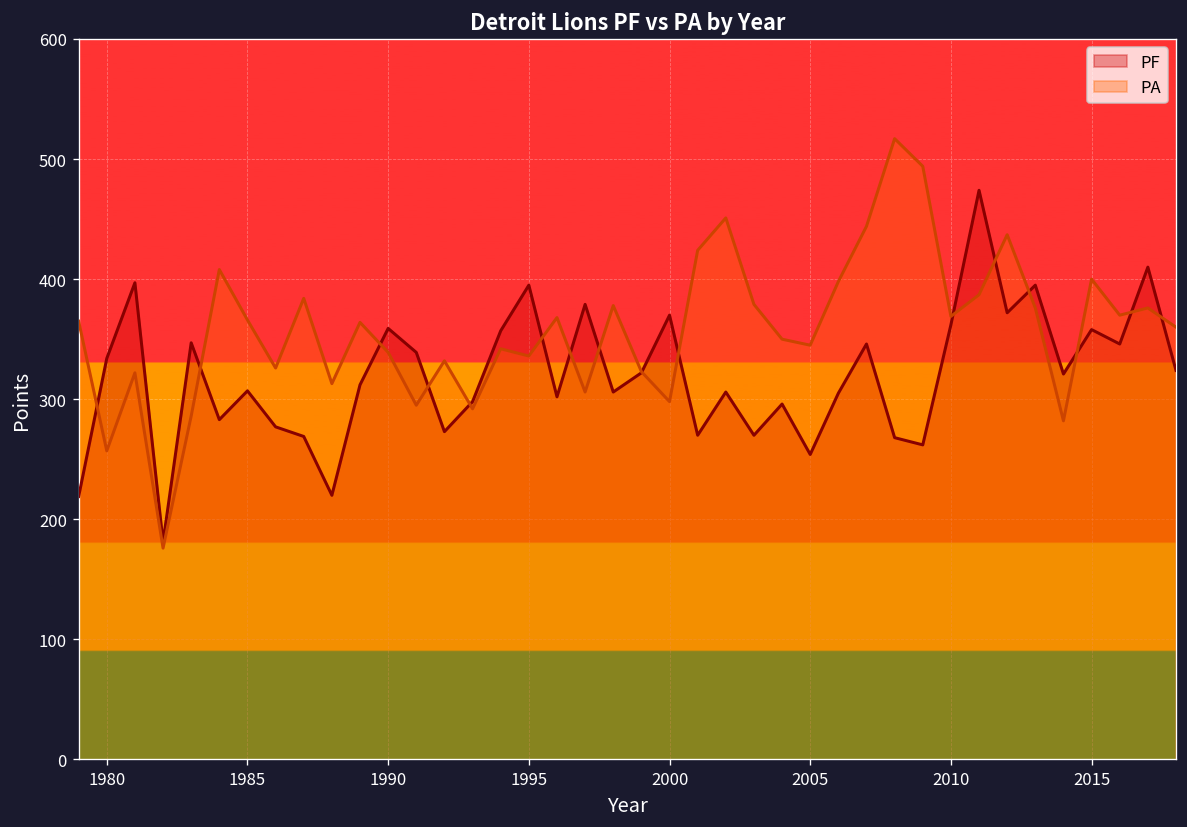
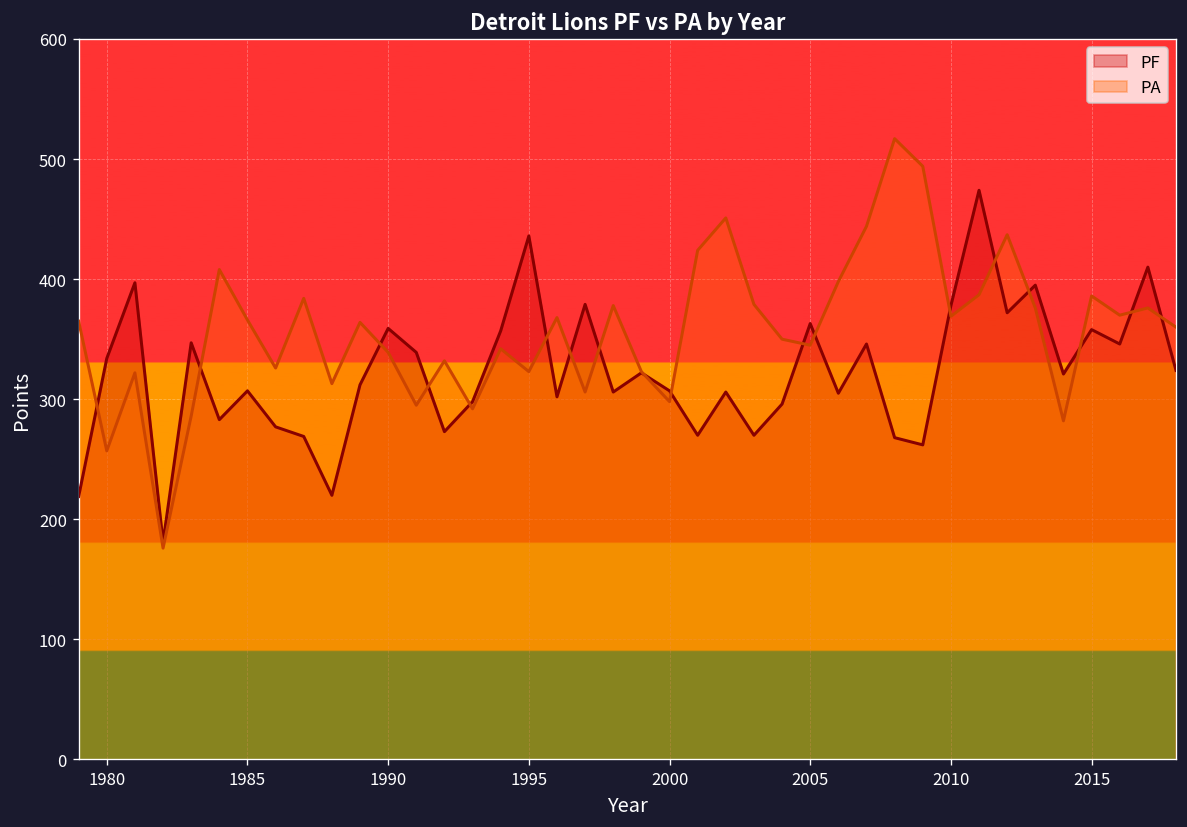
  {
    "PF": {
      "1980": 334,
      "1985": 307,
      "1990": 359,
-     "1995": 395,
-     "2000": 370,
-     "2005": 254,
-     "2010": 362,
+     "1995": 436,
+     "2000": 307,
+     "2005": 363,
+     "2010": 378,
      "2015": 358
    },
    "PA": {
      "1980": 257,
      "1985": 366,
      "1990": 339,
-     "1995": 336,
+     "1995": 323,
      "2000": 298,
      "2005": 345,
      "2010": 369,
-     "2015": 400
+     "2015": 386
    }
  }
